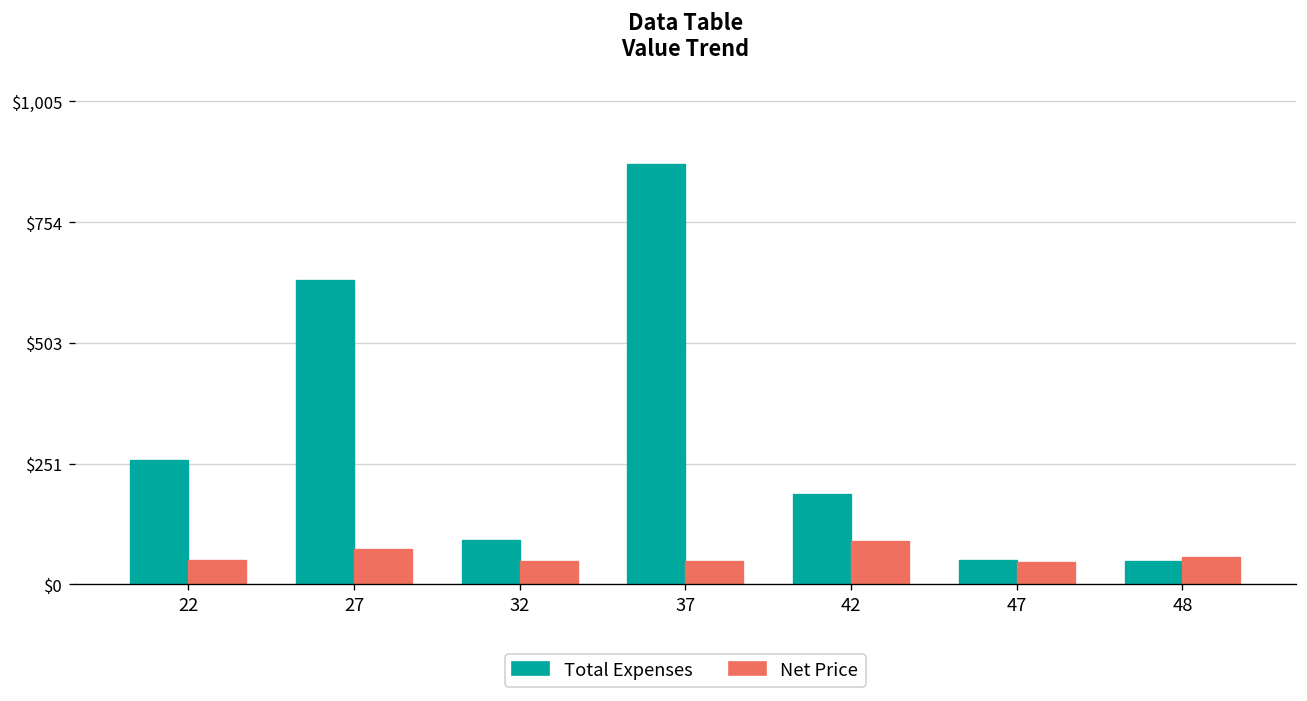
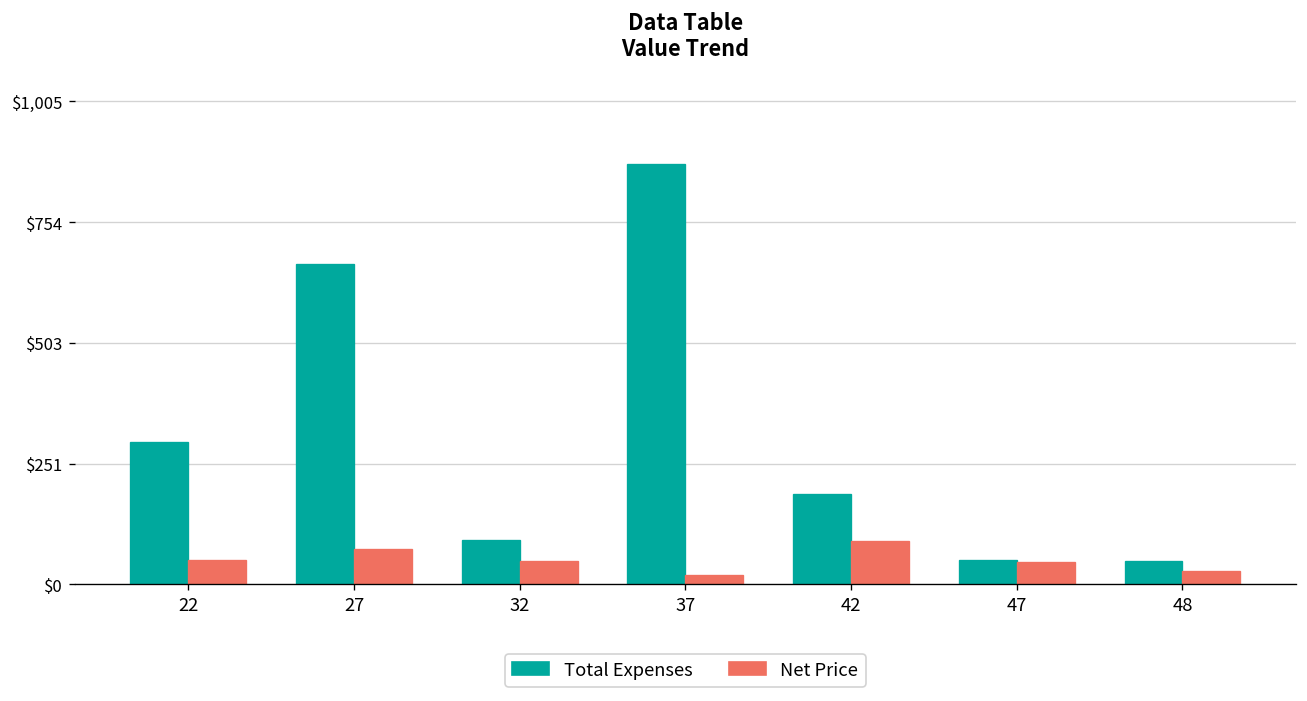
  {
    "Total Expenses": {
-     "22": "$260",
-     "27": "$630",
+     "22": "$300",
+     "27": "$670",
      "32": "$90",
      "37": "$870",
      "42": "$190",
      "47": "$50",
      "48": "$50"
    },
    "Net Price": {
      "22": "$50",
      "27": "$70",
      "32": "$50",
-     "37": "$50",
+     "37": "$20",
      "42": "$90",
      "47": "$50",
-     "48": "$60"
+     "48": "$30"
    }
  }
